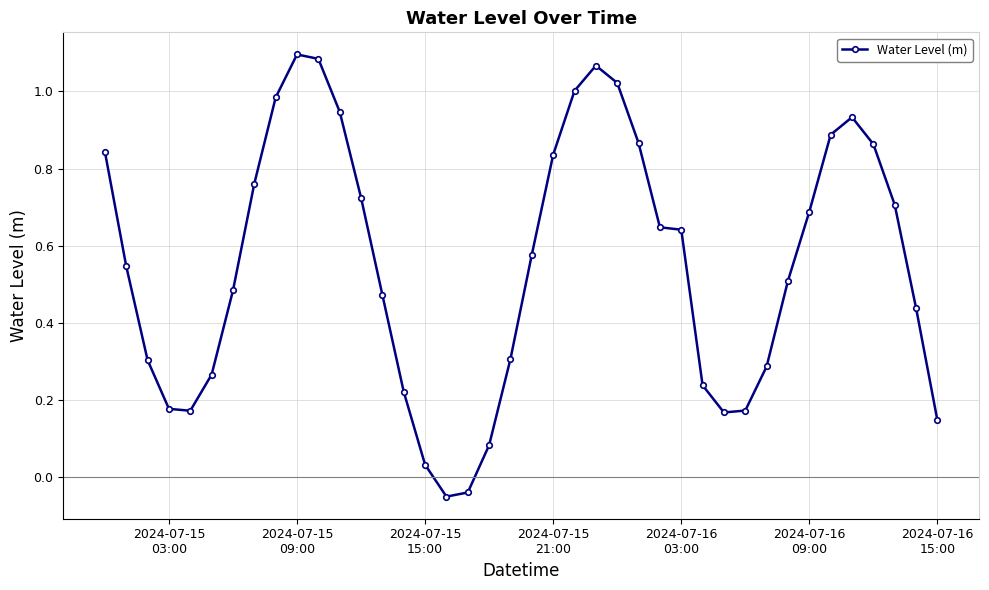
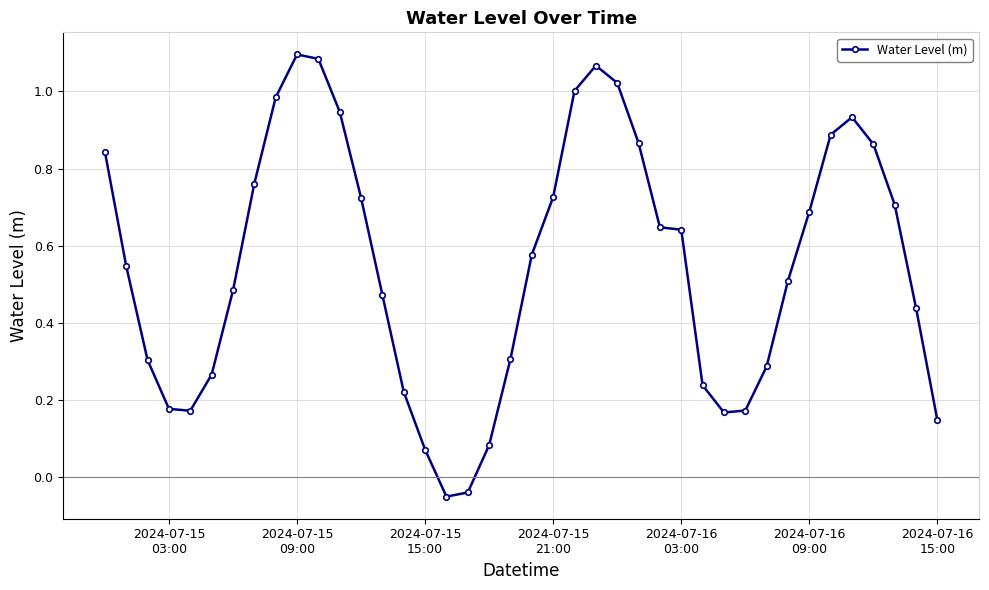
  {
    "2024-07-15 03:00": 0.18,
    "2024-07-15 09:00": 1.10,
-   "2024-07-15 15:00": 0.03,
-   "2024-07-15 21:00": 0.84,
+   "2024-07-15 15:00": 0.07,
+   "2024-07-15 21:00": 0.73,
    "2024-07-16 03:00": 0.64,
    "2024-07-16 09:00": 0.69,
    "2024-07-16 15:00": 0.15
  }
